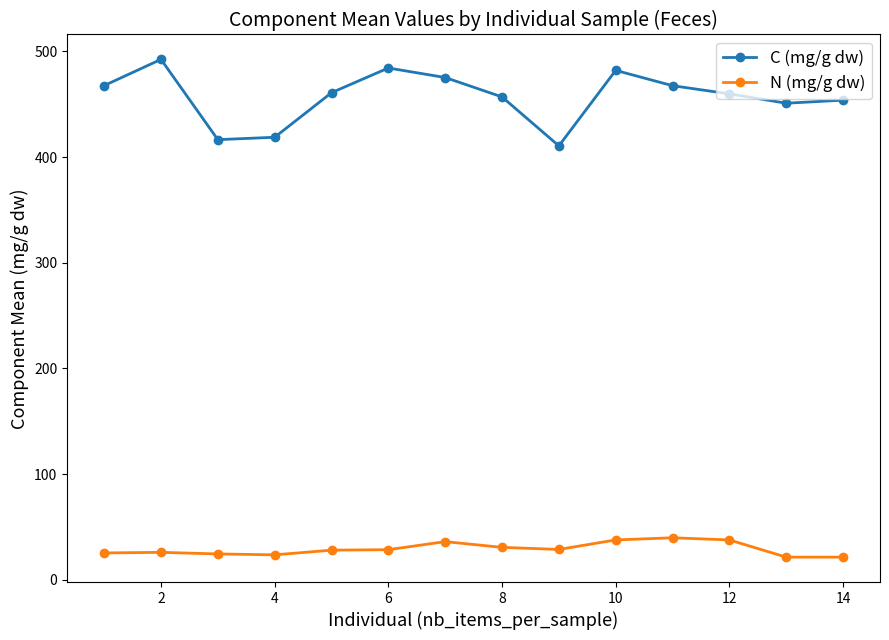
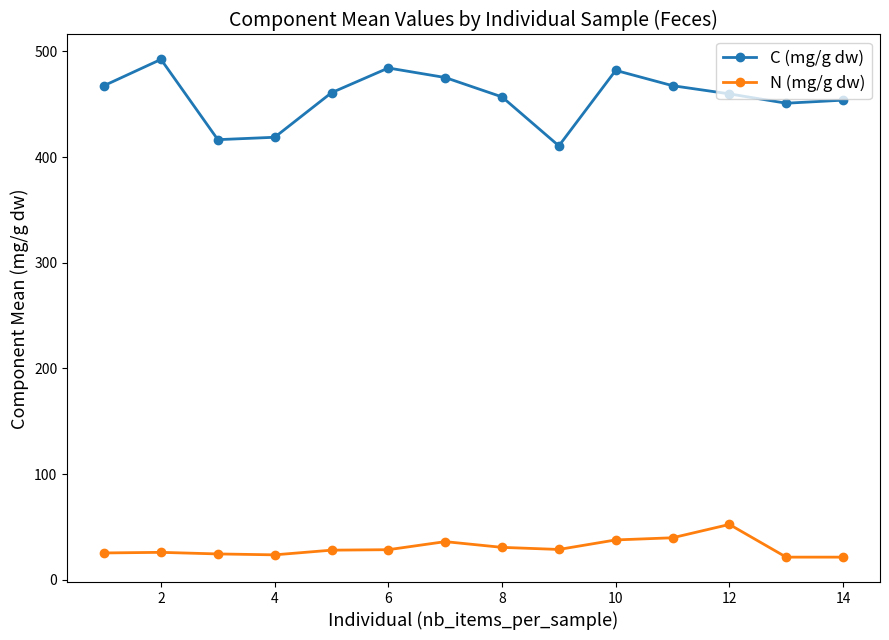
  {
    "C (mg/g dw)": {
      "2": 493,
      "4": 419,
      "6": 484,
      "8": 457,
      "10": 482,
      "14": 454
    },
    "N (mg/g dw)": {
      "2": 26,
      "4": 24,
      "6": 28,
      "8": 31,
      "10": 38,
-     "12": 38,
+     "12": 52,
      "14": 21
    }
  }
